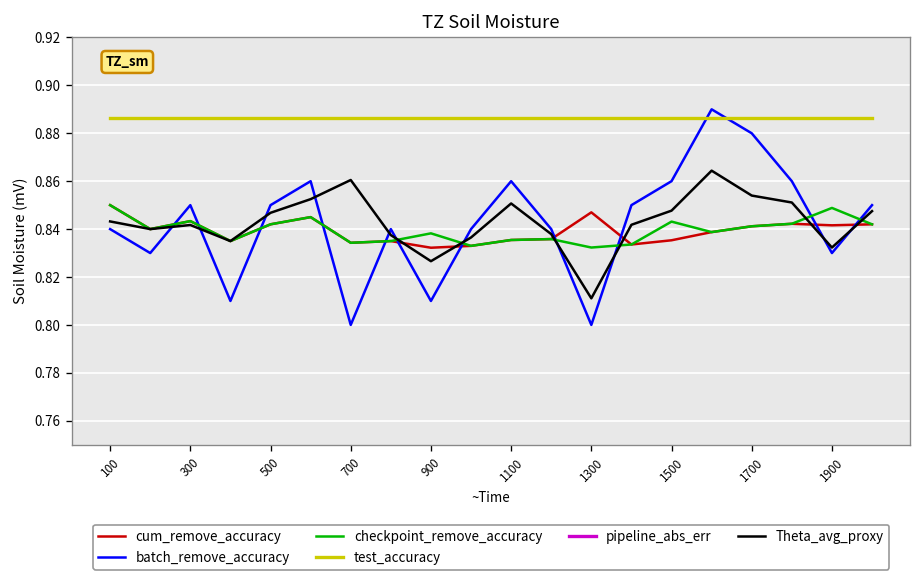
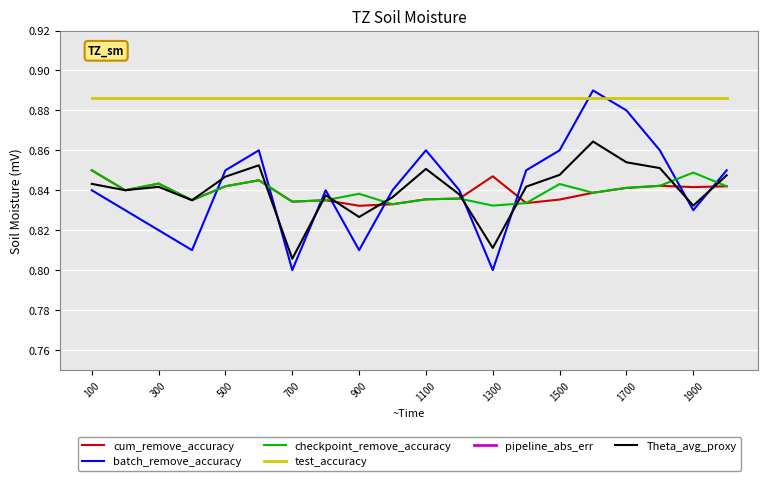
  {
    "cum_remove_accuracy": {
      "900": 0.832,
      "1300": 0.847,
      "1500": 0.835,
      "1900": 0.842
    },
    "batch_remove_accuracy": {
      "100": 0.84,
-     "300": 0.85,
+     "300": 0.82,
      "500": 0.85,
      "700": 0.80,
      "900": 0.81,
      "1100": 0.86,
      "1300": 0.80,
      "1500": 0.86,
      "1700": 0.88,
      "1900": 0.83
    },
    "checkpoint_remove_accuracy": {
      "900": 0.838,
      "1300": 0.832,
      "1500": 0.843,
      "1900": 0.849
    },
    "test_accuracy": {
      "100": 0.886,
      "300": 0.886,
      "500": 0.886,
      "700": 0.886,
      "900": 0.886,
      "1100": 0.886,
      "1300": 0.886,
      "1500": 0.886,
      "1700": 0.886,
      "1900": 0.886
    },
    "Theta_avg_proxy": {
      "100": 0.843,
      "300": 0.842,
      "500": 0.847,
-     "700": 0.861,
+     "700": 0.806,
      "900": 0.827,
      "1100": 0.851,
      "1300": 0.811,
      "1500": 0.848,
      "1700": 0.854,
      "1900": 0.832
    }
  }
